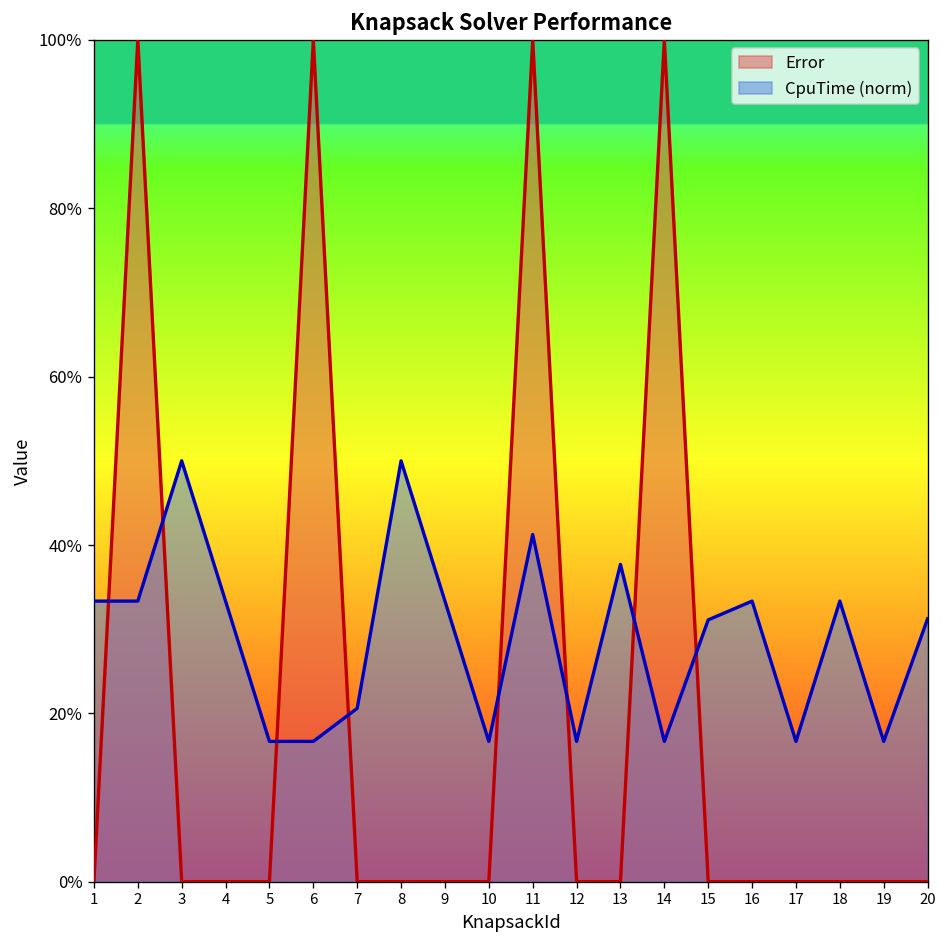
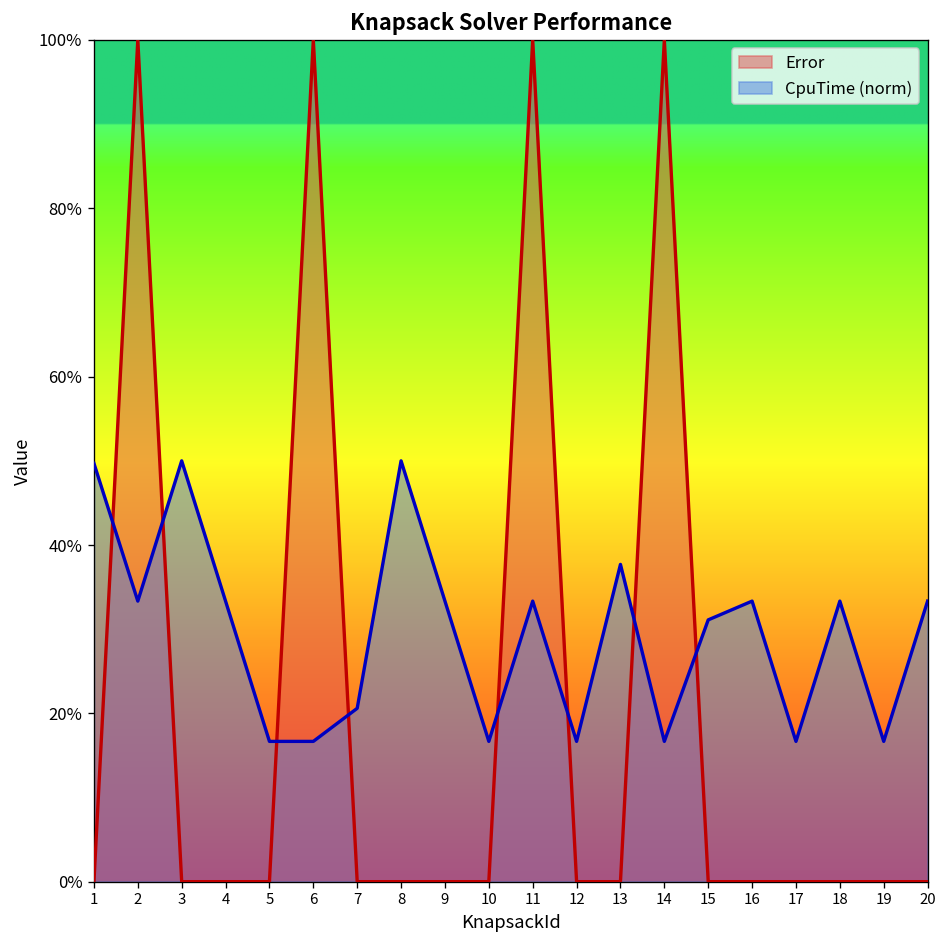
  {
    "Error": {
      "1": "0%",
      "2": "100%",
      "3": "0%",
      "4": "0%",
      "5": "0%",
      "6": "100%",
      "7": "0%",
      "8": "0%",
      "9": "0%",
      "10": "0%",
      "11": "100%",
      "12": "0%",
      "13": "0%",
      "14": "100%",
      "15": "0%",
      "16": "0%",
      "17": "0%",
      "18": "0%",
      "19": "0%",
      "20": "0%"
    },
    "CpuTime (norm)": {
-     "1": "33%",
+     "1": "50%",
      "2": "33%",
      "3": "50%",
      "4": "33%",
      "5": "17%",
      "6": "17%",
      "7": "21%",
      "8": "50%",
      "9": "33%",
      "10": "17%",
-     "11": "41%",
+     "11": "33%",
      "12": "17%",
      "13": "38%",
      "14": "17%",
      "15": "31%",
      "16": "33%",
      "17": "17%",
      "18": "33%",
      "19": "17%",
-     "20": "31%"
+     "20": "33%"
    }
  }
